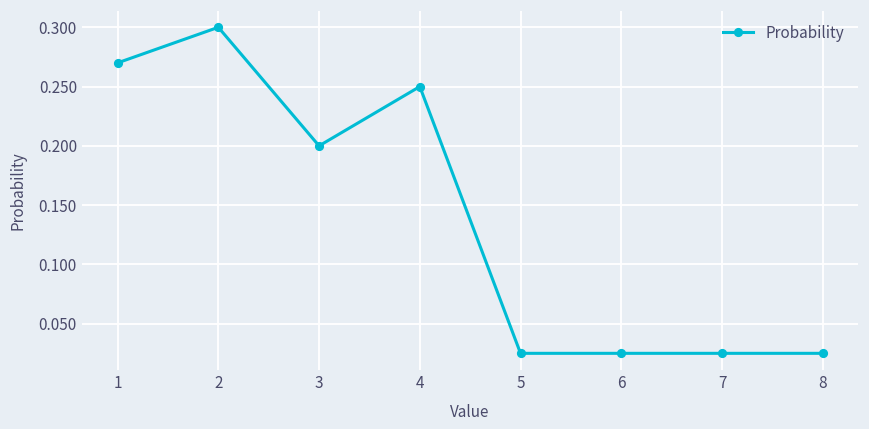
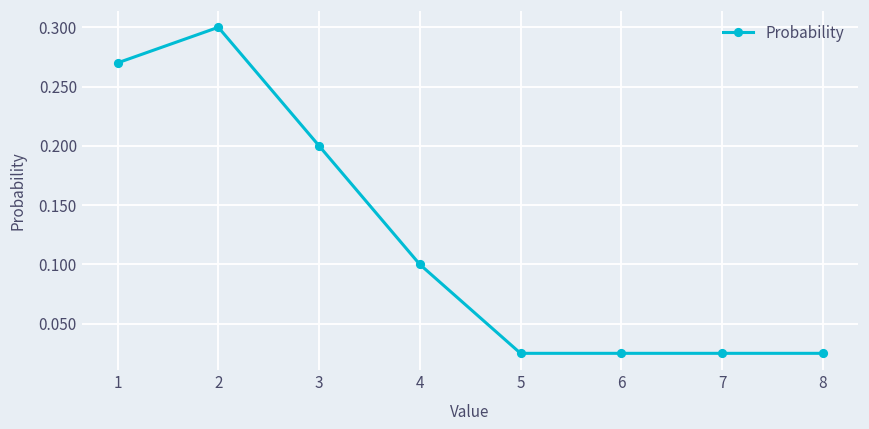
  {
    "1": 0.27,
    "2": 0.30,
    "3": 0.20,
-   "4": 0.25,
+   "4": 0.10,
    "5": 0.025,
    "6": 0.025,
    "7": 0.025,
    "8": 0.025
  }
